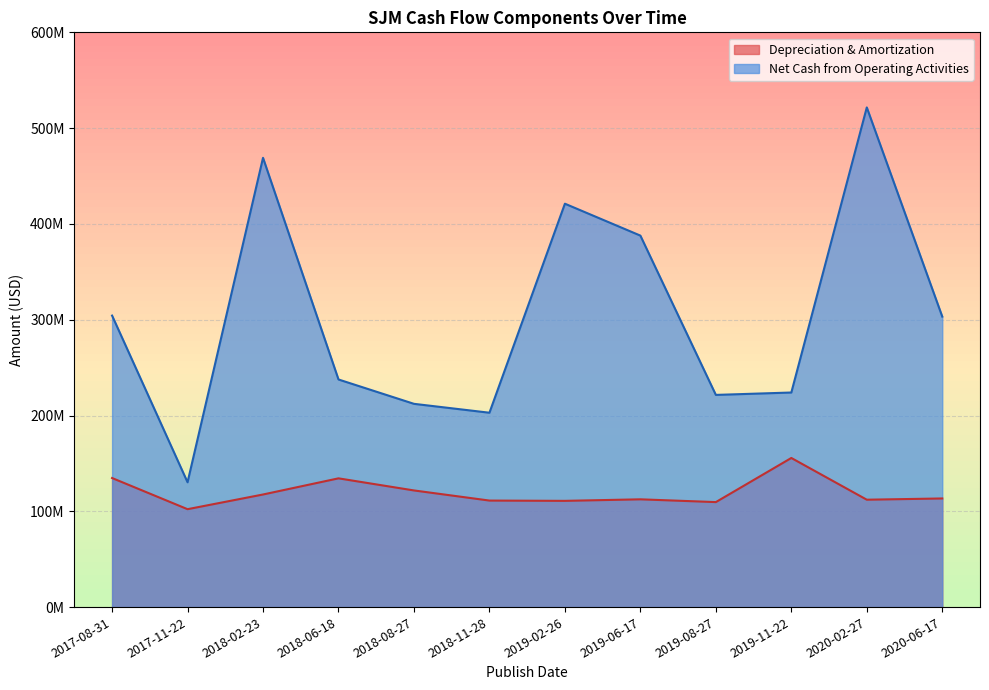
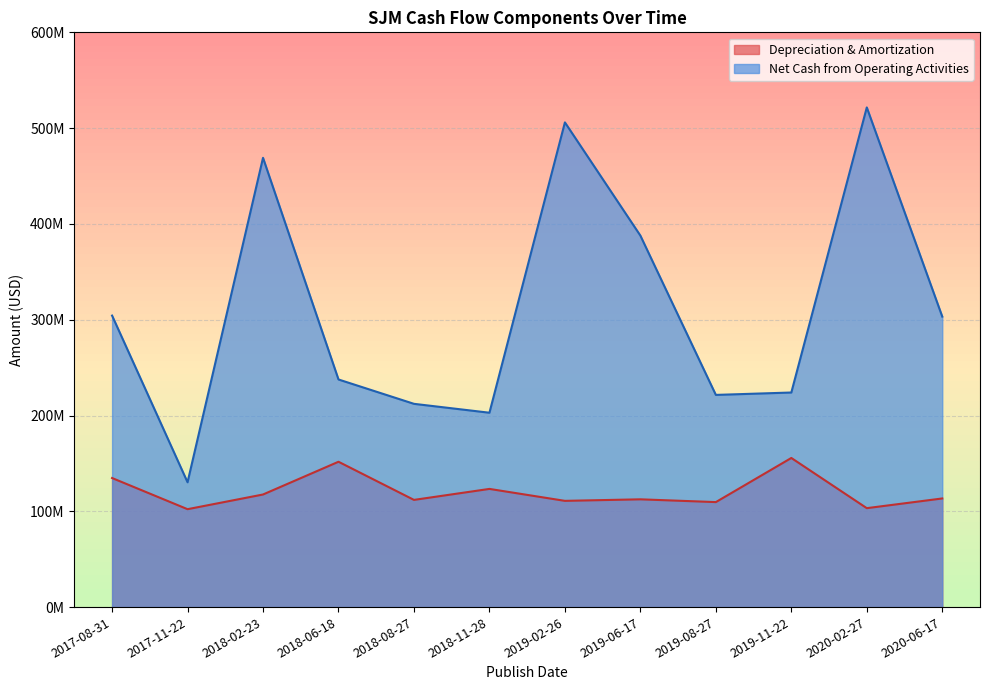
  {
    "Depreciation & Amortization": {
      "2017-08-31": 130000000,
      "2017-11-22": 100000000,
      "2018-02-23": 120000000,
-     "2018-06-18": 130000000,
-     "2018-08-27": 120000000,
-     "2018-11-28": 110000000,
+     "2018-06-18": 150000000,
+     "2018-08-27": 110000000,
+     "2018-11-28": 120000000,
      "2019-02-26": 110000000,
      "2019-06-17": 110000000,
      "2019-08-27": 110000000,
      "2019-11-22": 160000000,
-     "2020-02-27": 110000000,
+     "2020-02-27": 100000000,
      "2020-06-17": 110000000
    },
    "Net Cash from Operating Activities": {
      "2017-08-31": 300000000,
      "2017-11-22": 130000000,
      "2018-02-23": 470000000,
      "2018-06-18": 240000000,
      "2018-08-27": 210000000,
      "2018-11-28": 200000000,
-     "2019-02-26": 420000000,
+     "2019-02-26": 510000000,
      "2019-06-17": 390000000,
      "2019-08-27": 220000000,
      "2019-11-22": 220000000,
      "2020-02-27": 520000000,
      "2020-06-17": 300000000
    }
  }
